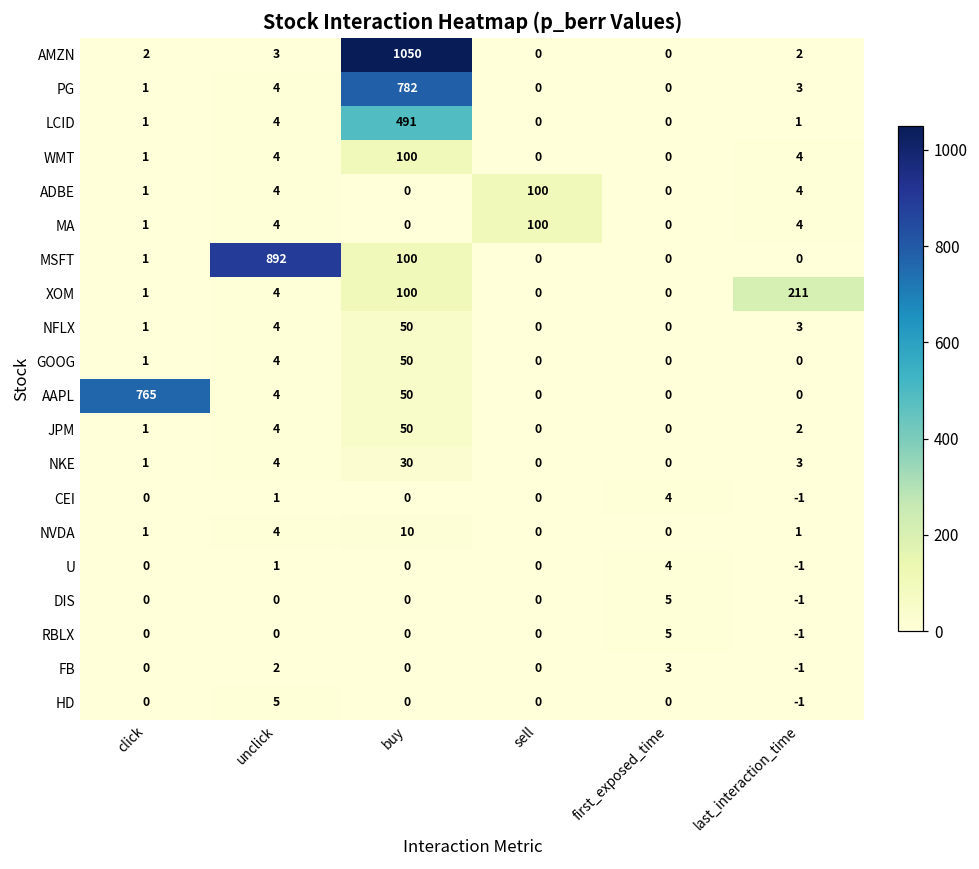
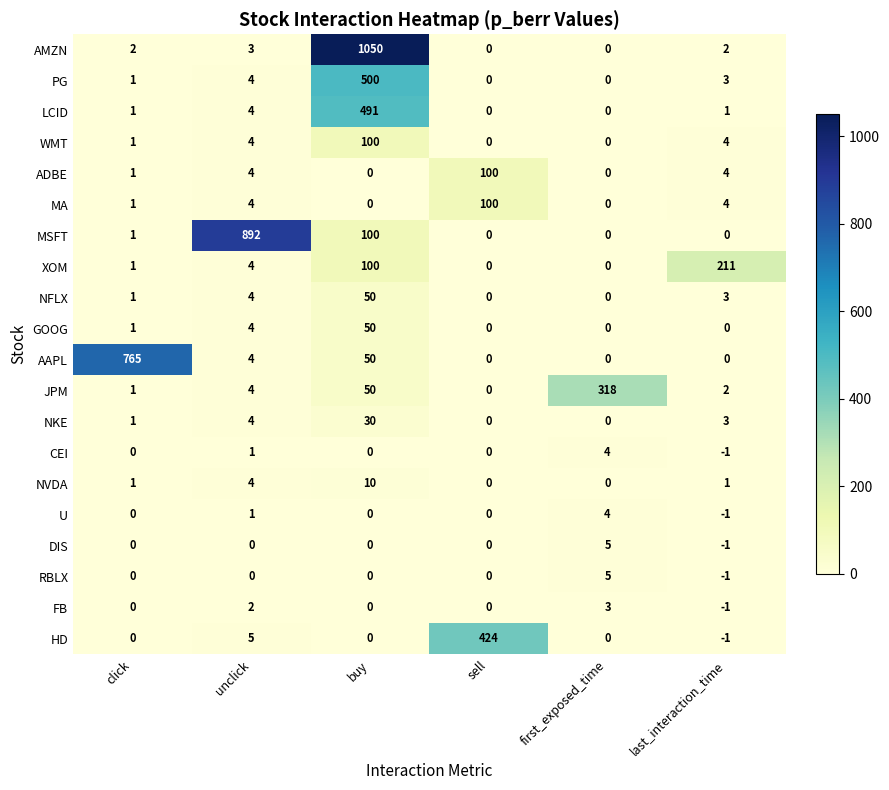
  {
    "AMZN": {
      "click": 2,
      "unclick": 3,
      "buy": 1050,
      "sell": 0,
      "first_exposed_time": 0,
      "last_interaction_time": 2
    },
    "PG": {
      "click": 1,
      "unclick": 4,
-     "buy": 782,
+     "buy": 500,
      "sell": 0,
      "first_exposed_time": 0,
      "last_interaction_time": 3
    },
    "LCID": {
      "click": 1,
      "unclick": 4,
      "buy": 491,
      "sell": 0,
      "first_exposed_time": 0,
      "last_interaction_time": 1
    },
    "WMT": {
      "click": 1,
      "unclick": 4,
      "buy": 100,
      "sell": 0,
      "first_exposed_time": 0,
      "last_interaction_time": 4
    },
    "ADBE": {
      "click": 1,
      "unclick": 4,
      "buy": 0,
      "sell": 100,
      "first_exposed_time": 0,
      "last_interaction_time": 4
    },
    "MA": {
      "click": 1,
      "unclick": 4,
      "buy": 0,
      "sell": 100,
      "first_exposed_time": 0,
      "last_interaction_time": 4
    },
    "MSFT": {
      "click": 1,
      "unclick": 892,
      "buy": 100,
      "sell": 0,
      "first_exposed_time": 0,
      "last_interaction_time": 0
    },
    "XOM": {
      "click": 1,
      "unclick": 4,
      "buy": 100,
      "sell": 0,
      "first_exposed_time": 0,
      "last_interaction_time": 211
    },
    "NFLX": {
      "click": 1,
      "unclick": 4,
      "buy": 50,
      "sell": 0,
      "first_exposed_time": 0,
      "last_interaction_time": 3
    },
    "GOOG": {
      "click": 1,
      "unclick": 4,
      "buy": 50,
      "sell": 0,
      "first_exposed_time": 0,
      "last_interaction_time": 0
    },
    "AAPL": {
      "click": 765,
      "unclick": 4,
      "buy": 50,
      "sell": 0,
      "first_exposed_time": 0,
      "last_interaction_time": 0
    },
    "JPM": {
      "click": 1,
      "unclick": 4,
      "buy": 50,
      "sell": 0,
-     "first_exposed_time": 0,
+     "first_exposed_time": 318,
      "last_interaction_time": 2
    },
    "NKE": {
      "click": 1,
      "unclick": 4,
      "buy": 30,
      "sell": 0,
      "first_exposed_time": 0,
      "last_interaction_time": 3
    },
    "CEI": {
      "click": 0,
      "unclick": 1,
      "buy": 0,
      "sell": 0,
      "first_exposed_time": 4,
      "last_interaction_time": -1
    },
    "NVDA": {
      "click": 1,
      "unclick": 4,
      "buy": 10,
      "sell": 0,
      "first_exposed_time": 0,
      "last_interaction_time": 1
    },
    "U": {
      "click": 0,
      "unclick": 1,
      "buy": 0,
      "sell": 0,
      "first_exposed_time": 4,
      "last_interaction_time": -1
    },
    "DIS": {
      "click": 0,
      "unclick": 0,
      "buy": 0,
      "sell": 0,
      "first_exposed_time": 5,
      "last_interaction_time": -1
    },
    "RBLX": {
      "click": 0,
      "unclick": 0,
      "buy": 0,
      "sell": 0,
      "first_exposed_time": 5,
      "last_interaction_time": -1
    },
    "FB": {
      "click": 0,
      "unclick": 2,
      "buy": 0,
      "sell": 0,
      "first_exposed_time": 3,
      "last_interaction_time": -1
    },
    "HD": {
      "click": 0,
      "unclick": 5,
      "buy": 0,
-     "sell": 0,
+     "sell": 424,
      "first_exposed_time": 0,
      "last_interaction_time": -1
    }
  }
